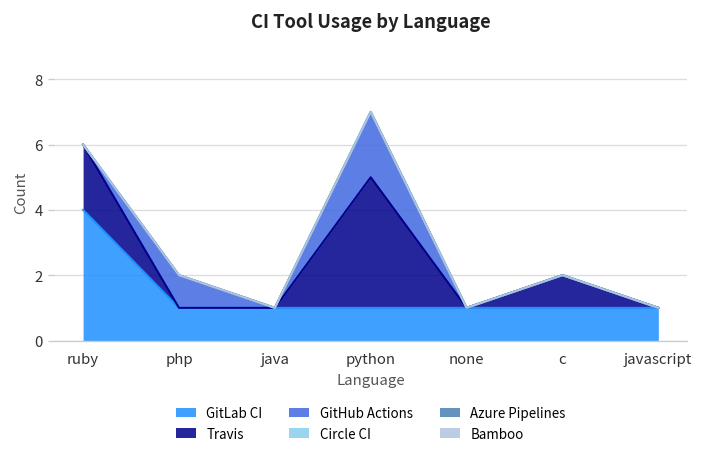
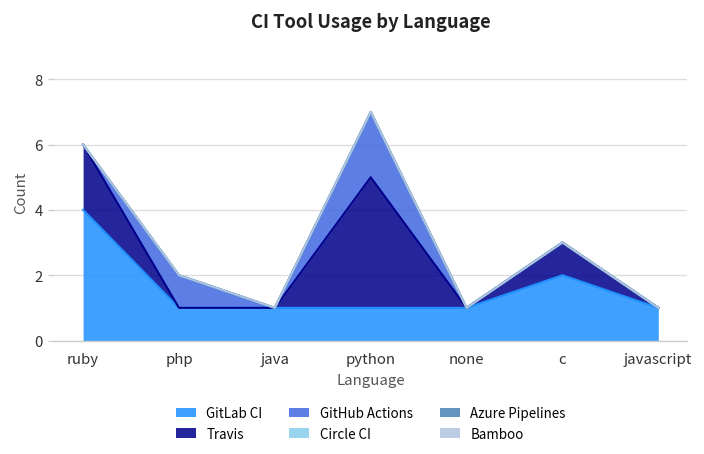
  {
    "GitLab CI": {
      "ruby": 4,
      "python": 1,
-     "c": 1
+     "c": 2
    },
    "Travis": {
      "python": 4
    }
  }
